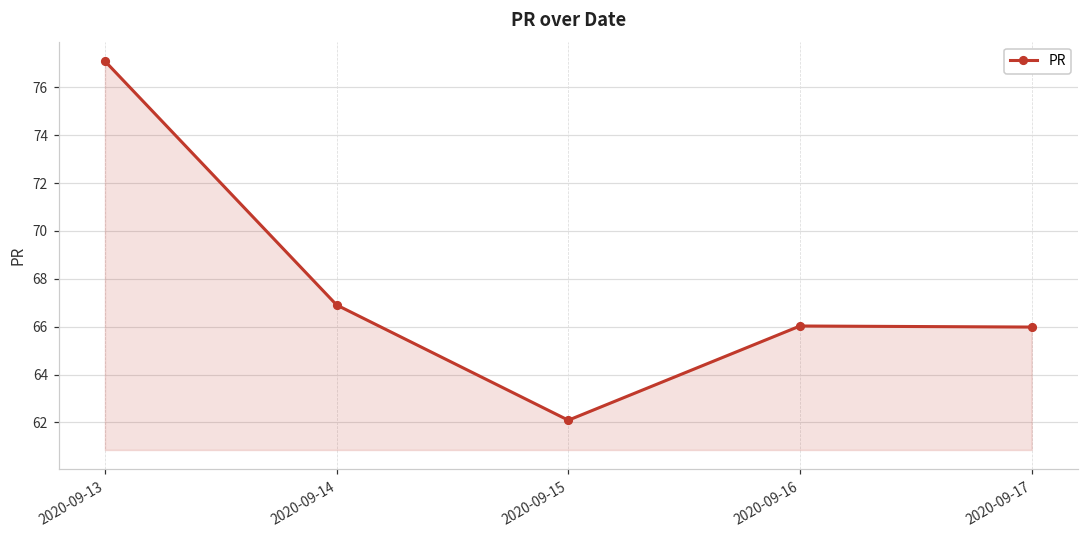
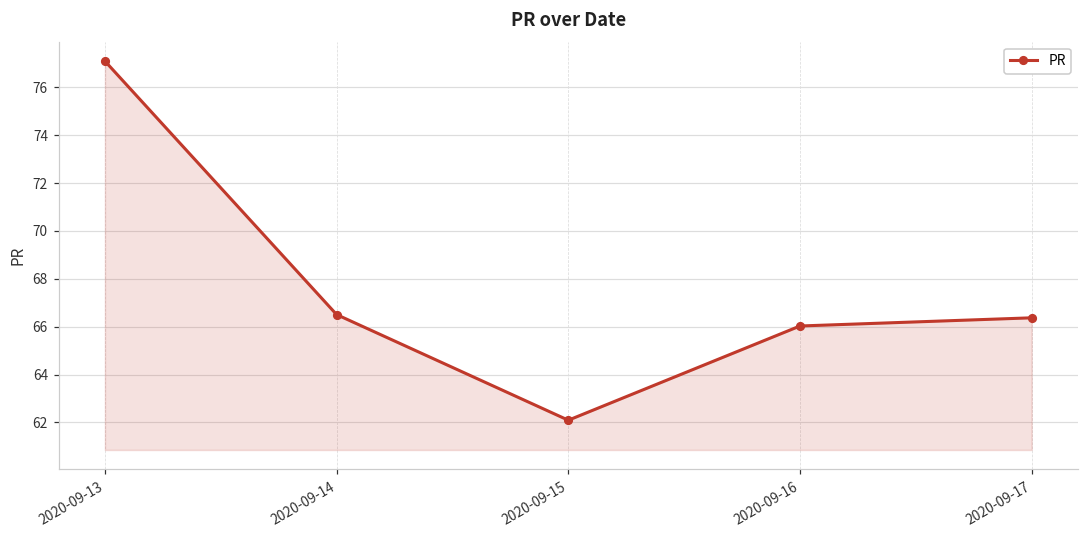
  {
    "2020-09-13": 77.1,
-   "2020-09-14": 66.9,
+   "2020-09-14": 66.5,
    "2020-09-15": 62.1,
    "2020-09-16": 66.0,
-   "2020-09-17": 66.0
+   "2020-09-17": 66.4
  }
